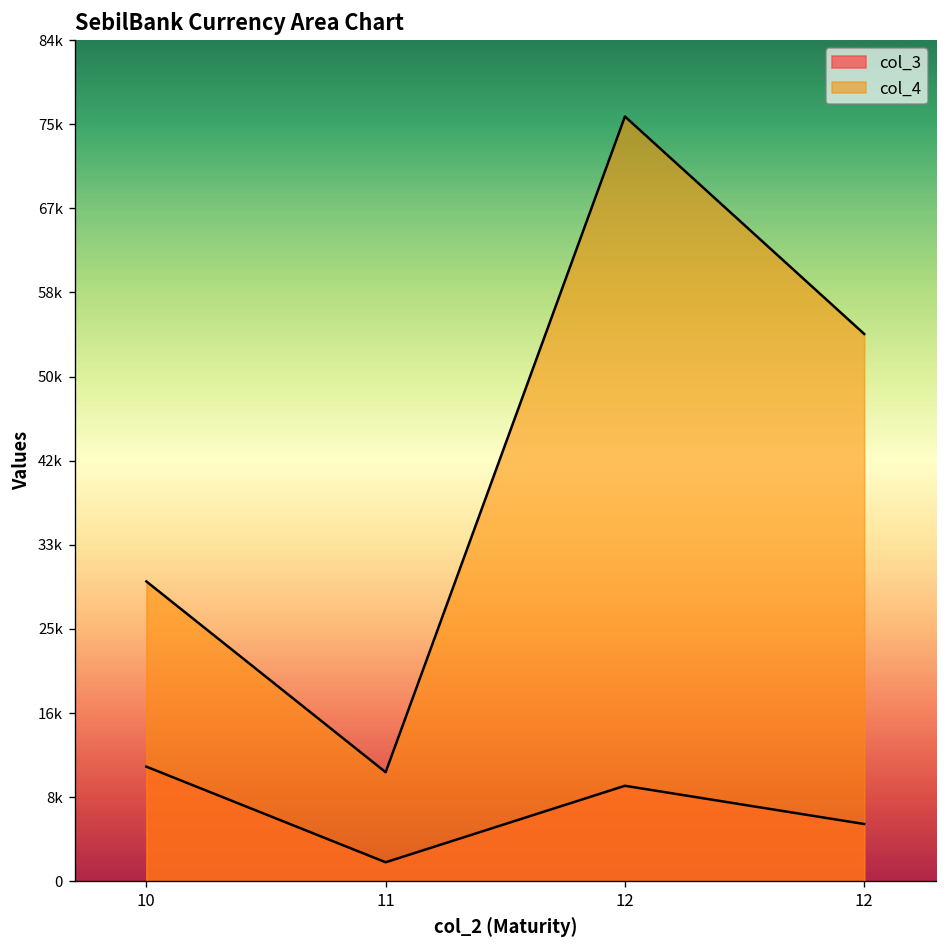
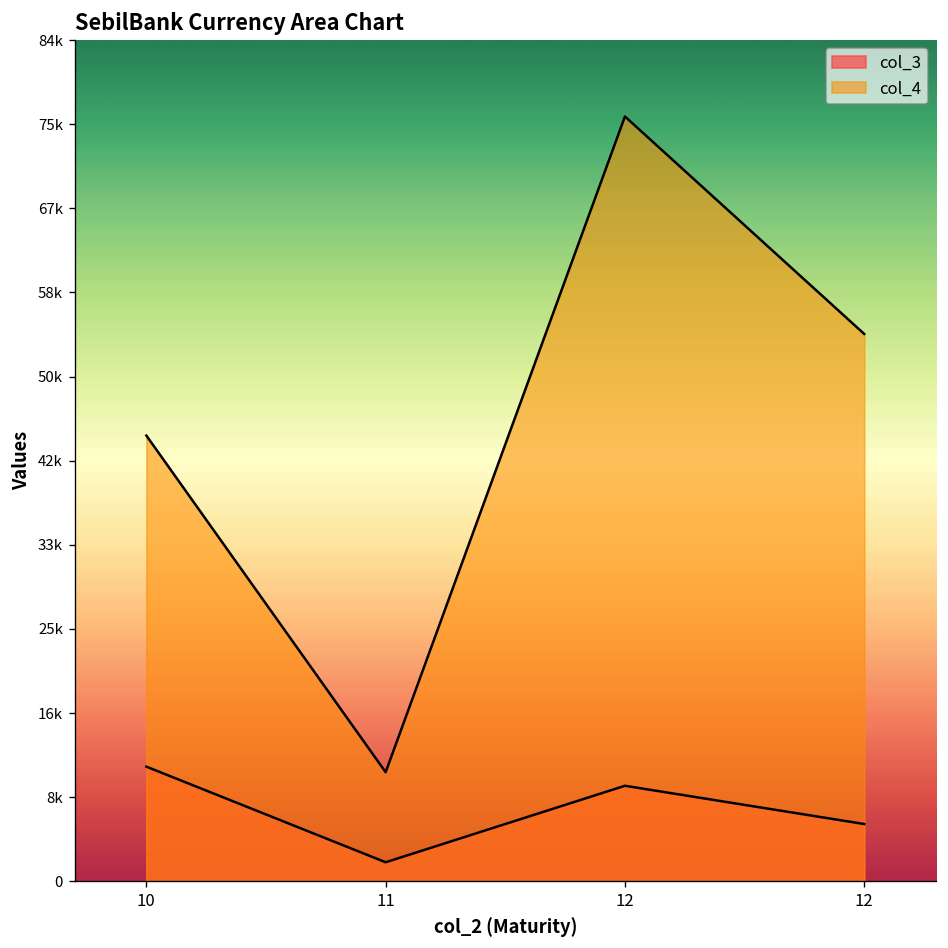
  {
    "col_3": {
      "10": 11000,
      "11": 2000
    },
    "col_4": {
-     "10": 30000,
+     "10": 45000,
      "11": 11000
    }
  }
